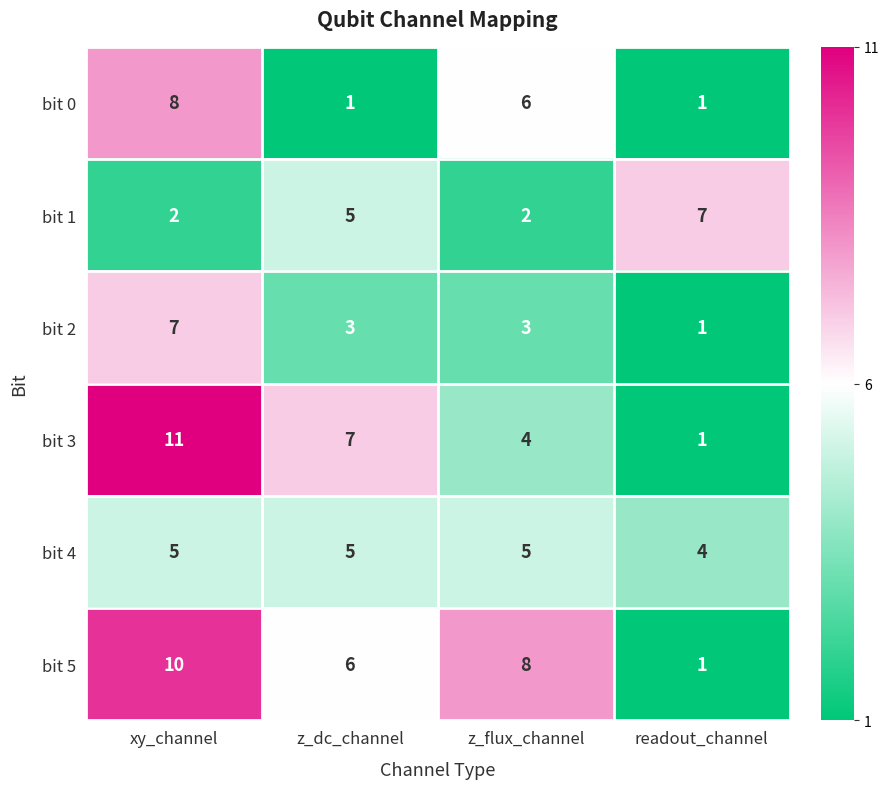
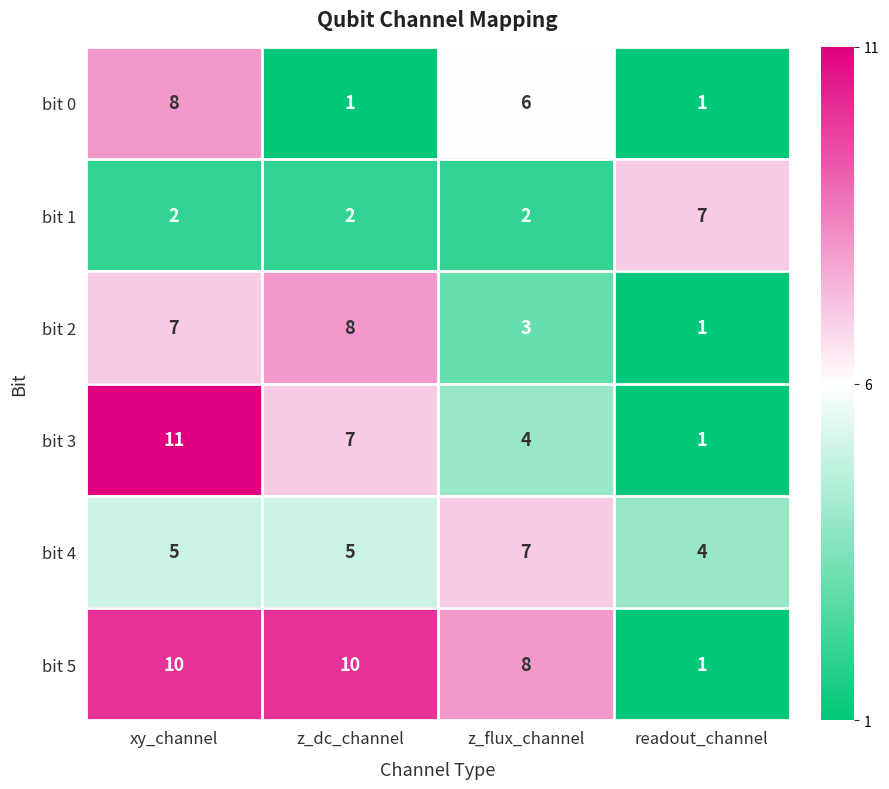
  {
    "bit 0": {
      "xy_channel": 8,
      "z_dc_channel": 1,
      "z_flux_channel": 6,
      "readout_channel": 1
    },
    "bit 1": {
      "xy_channel": 2,
-     "z_dc_channel": 5,
+     "z_dc_channel": 2,
      "z_flux_channel": 2,
      "readout_channel": 7
    },
    "bit 2": {
      "xy_channel": 7,
-     "z_dc_channel": 3,
+     "z_dc_channel": 8,
      "z_flux_channel": 3,
      "readout_channel": 1
    },
    "bit 3": {
      "xy_channel": 11,
      "z_dc_channel": 7,
      "z_flux_channel": 4,
      "readout_channel": 1
    },
    "bit 4": {
      "xy_channel": 5,
      "z_dc_channel": 5,
-     "z_flux_channel": 5,
+     "z_flux_channel": 7,
      "readout_channel": 4
    },
    "bit 5": {
      "xy_channel": 10,
-     "z_dc_channel": 6,
+     "z_dc_channel": 10,
      "z_flux_channel": 8,
      "readout_channel": 1
    }
  }
